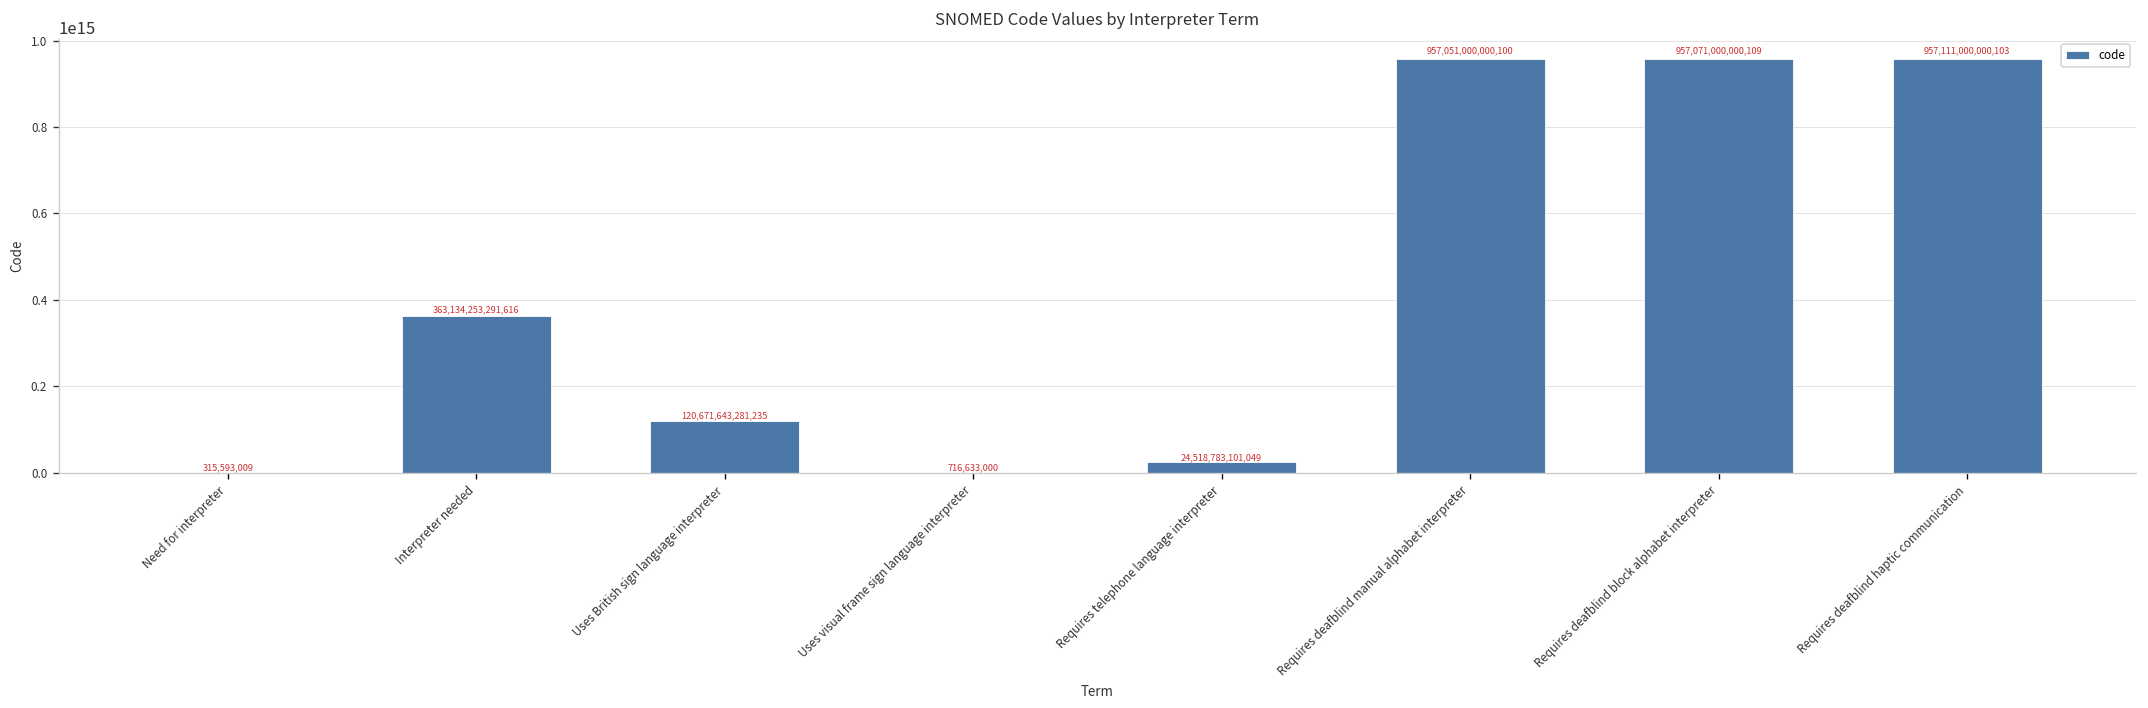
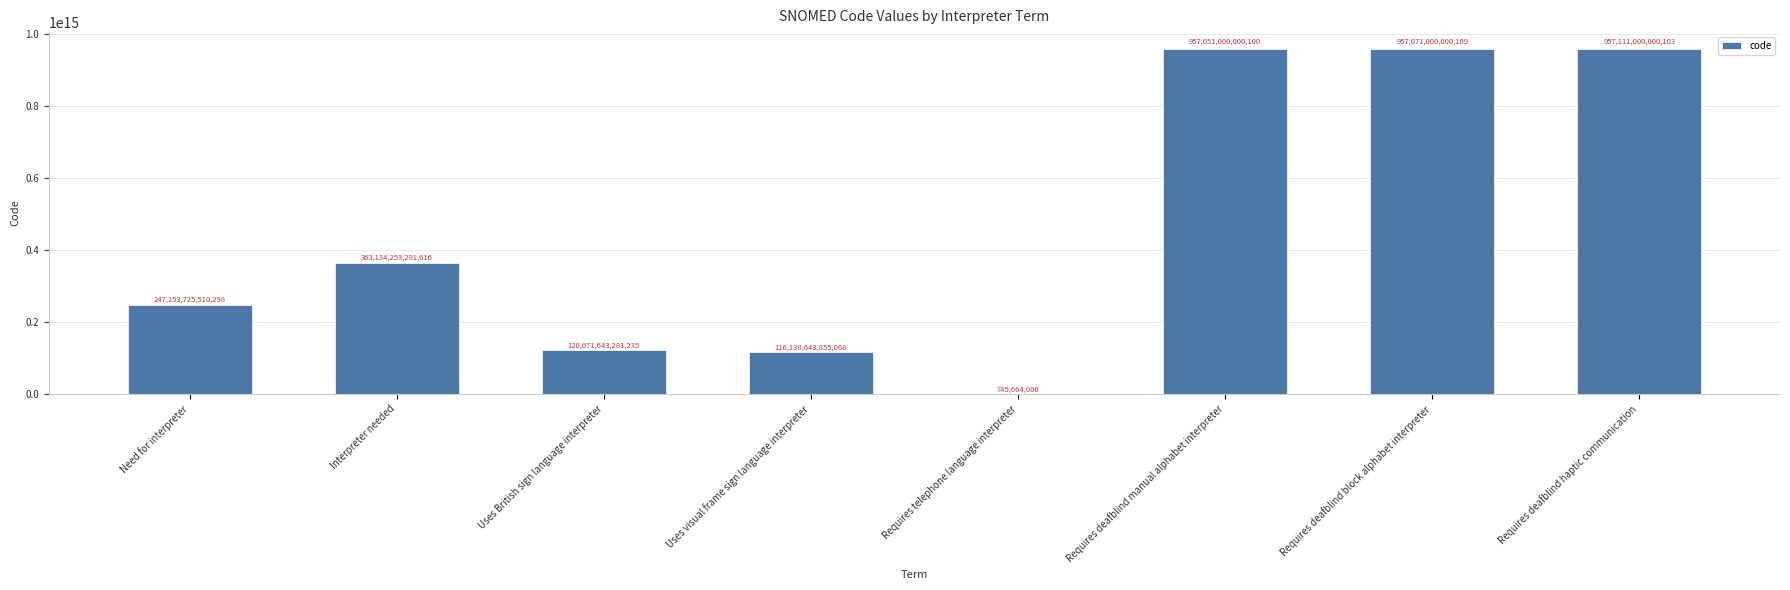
  {
-   "Need for interpreter": "315,593,009",
+   "Need for interpreter": "247,253,725,510,298",
    "Interpreter needed": "363,134,253,291,616",
    "Uses British sign language interpreter": "120,671,643,281,235",
-   "Uses visual frame sign language interpreter": "716,633,000",
-   "Requires telephone language interpreter": "24,518,783,101,049",
+   "Uses visual frame sign language interpreter": "116,138,643,855,068",
+   "Requires telephone language interpreter": "745,664,000",
    "Requires deafblind manual alphabet interpreter": "957,051,000,000,100",
    "Requires deafblind block alphabet interpreter": "957,071,000,000,109",
    "Requires deafblind haptic communication": "957,111,000,000,103"
  }
